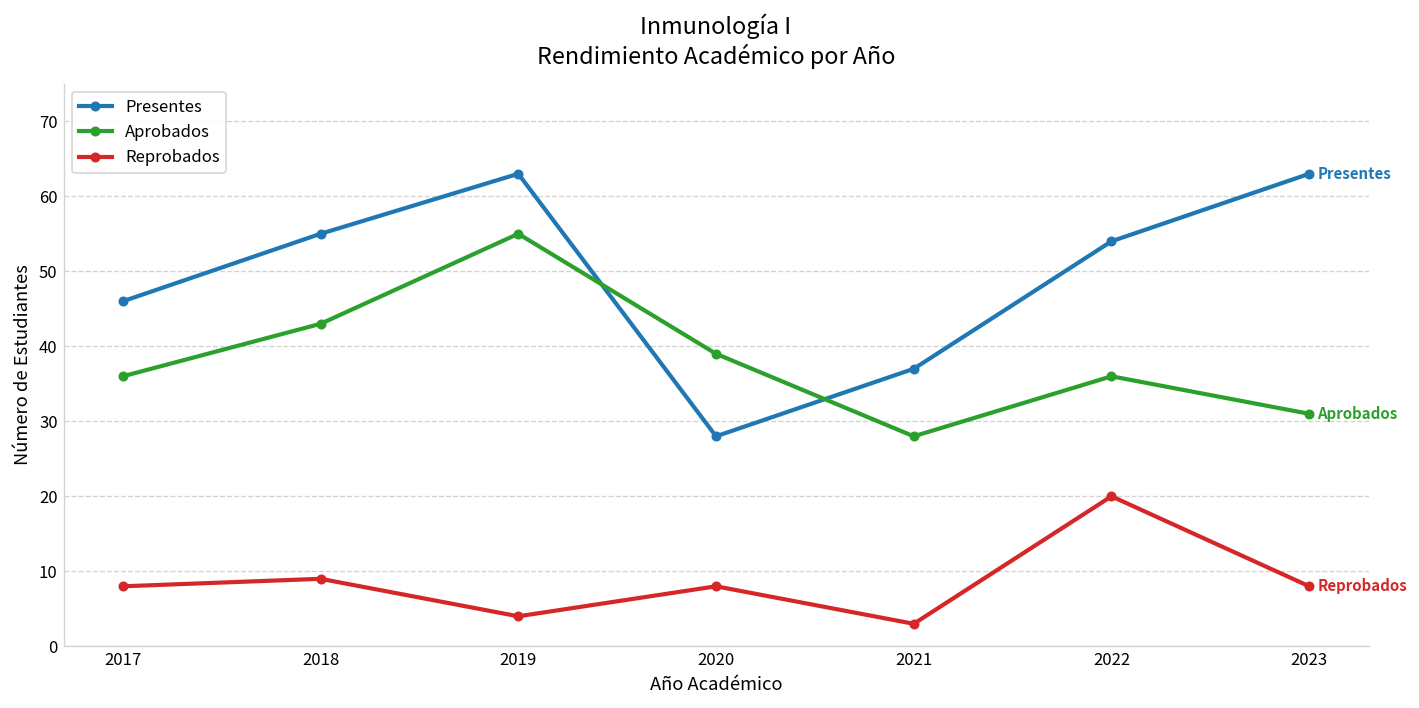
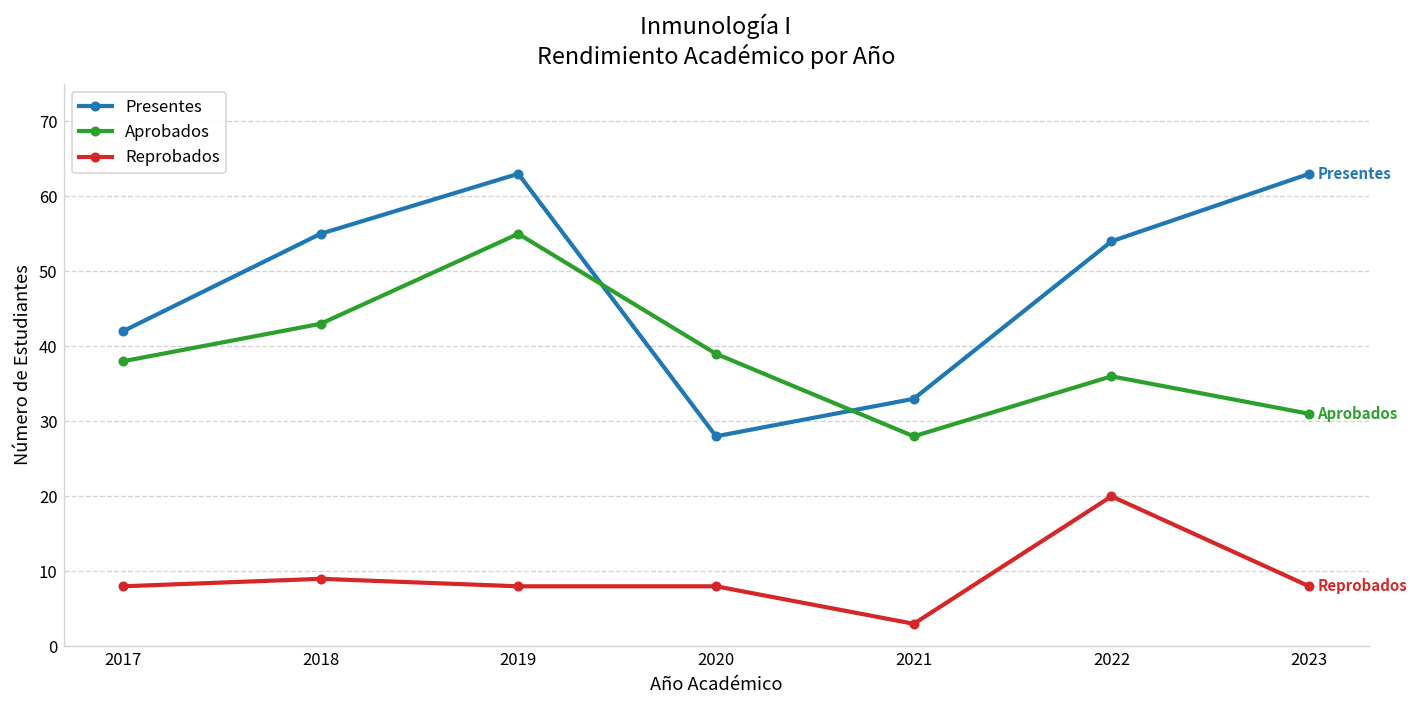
  {
    "Presentes": {
-     "2017": 46,
+     "2017": 42,
      "2018": 55,
      "2019": 63,
      "2020": 28,
-     "2021": 37,
+     "2021": 33,
      "2022": 54,
      "2023": 63
    },
    "Aprobados": {
-     "2017": 36,
+     "2017": 38,
      "2018": 43,
      "2019": 55,
      "2020": 39,
      "2021": 28,
      "2022": 36,
      "2023": 31
    },
    "Reprobados": {
      "2017": 8,
      "2018": 9,
-     "2019": 4,
+     "2019": 8,
      "2020": 8,
      "2021": 3,
      "2022": 20,
      "2023": 8
    }
  }
